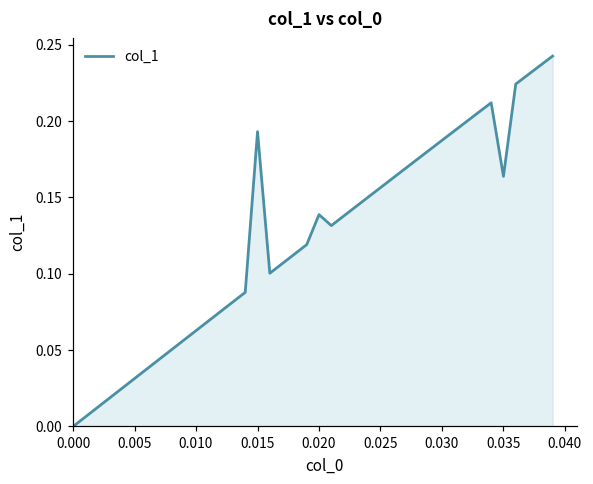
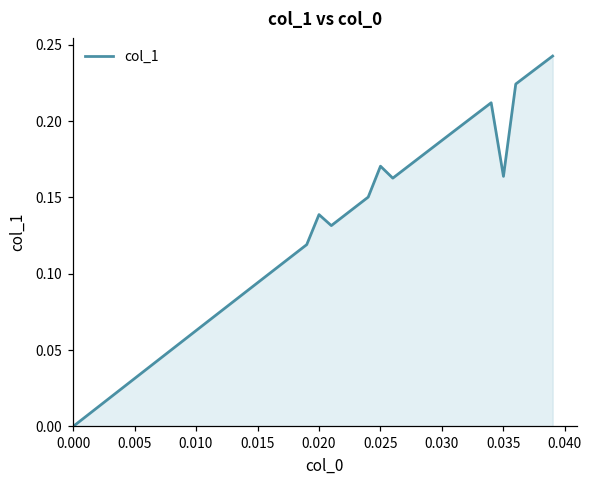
  {
    "0.000": 0.000,
    "0.005": 0.031,
    "0.010": 0.063,
-   "0.015": 0.193,
+   "0.015": 0.094,
    "0.020": 0.139,
-   "0.025": 0.156,
+   "0.025": 0.170,
    "0.030": 0.187,
    "0.035": 0.164
  }
